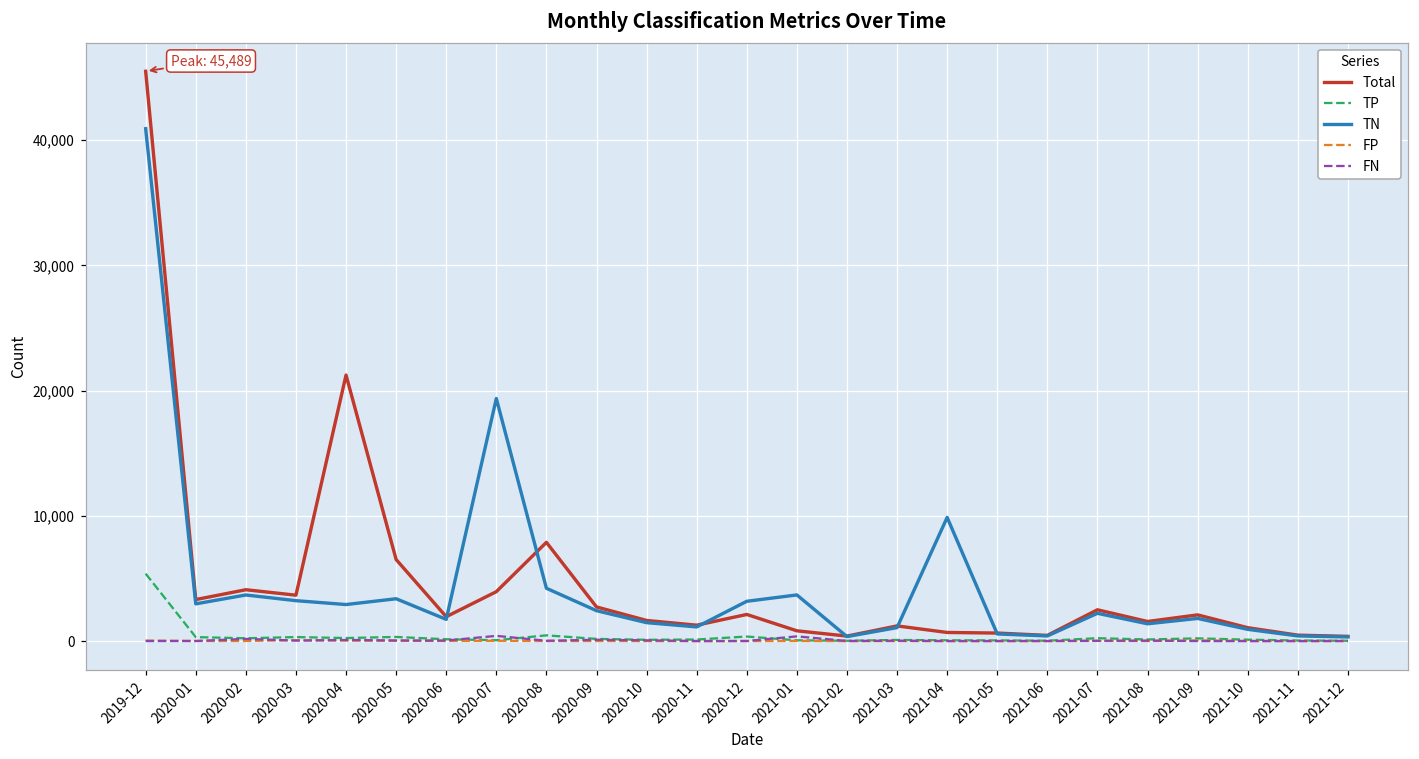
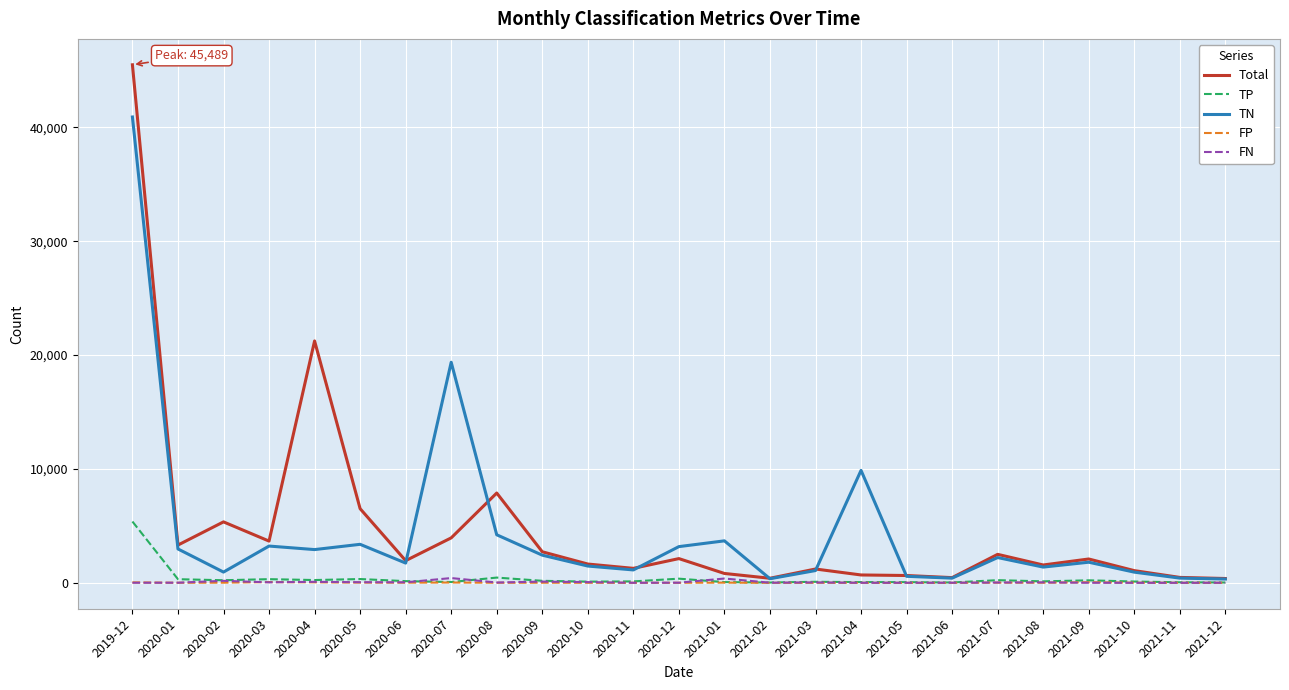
  {
    "Total": {
      "2020-01": "3,300",
-     "2020-02": "4,100",
+     "2020-02": "5,400",
      "2020-03": "3,700",
      "2020-04": "21,200",
      "2020-05": "6,500",
      "2020-07": "3,900",
      "2020-08": "7,900",
      "2020-09": "2,700",
      "2020-12": "2,100",
      "2021-01": "800",
      "2021-04": "700",
      "2021-07": "2,500",
      "2021-09": "2,100"
    },
    "TP": {
      "2019-12": "5,400",
      "2020-01": "300",
      "2020-03": "300",
      "2020-05": "300",
      "2020-08": "500",
      "2020-12": "400"
    },
    "TN": {
      "2019-12": "40,900",
      "2020-01": "3,000",
-     "2020-02": "3,700",
+     "2020-02": "900",
      "2020-03": "3,200",
      "2020-04": "2,900",
      "2020-05": "3,400",
      "2020-07": "19,400",
      "2020-08": "4,200",
      "2020-09": "2,400",
      "2020-12": "3,200",
      "2021-01": "3,700",
      "2021-04": "9,900",
      "2021-07": "2,200",
      "2021-09": "1,800"
    },
    "FN": {
      "2020-07": "400",
      "2021-01": "400"
    }
  }
